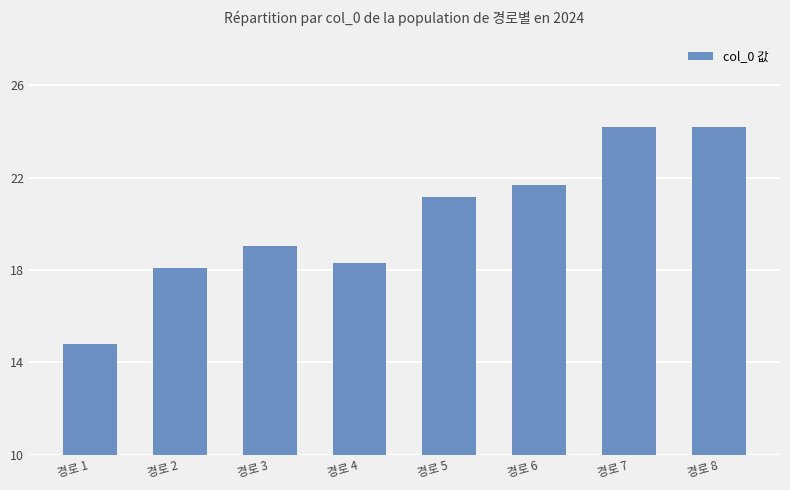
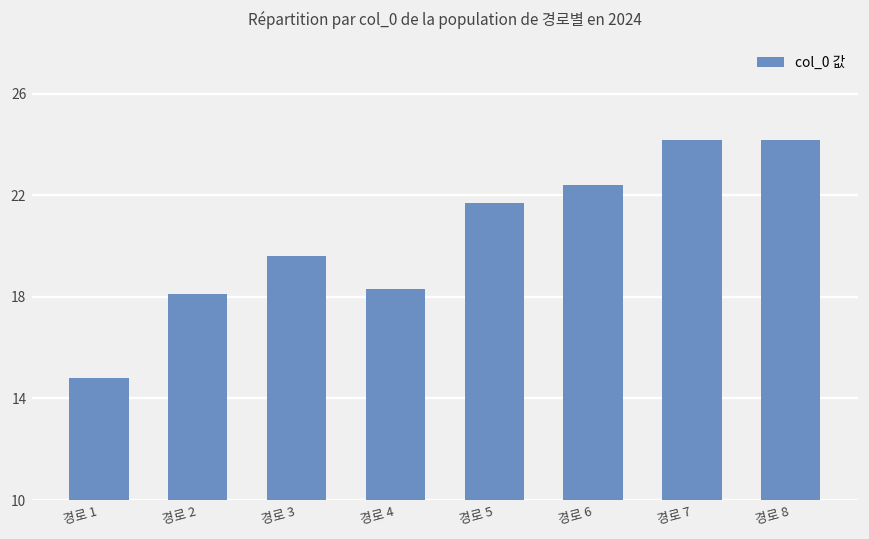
  {
    "경로 1": 14.8,
    "경로 2": 18.1,
-   "경로 3": 19.0,
+   "경로 3": 19.6,
    "경로 4": 18.3,
-   "경로 5": 21.2,
-   "경로 6": 21.7,
+   "경로 5": 21.7,
+   "경로 6": 22.4,
    "경로 7": 24.2,
    "경로 8": 24.2
  }
